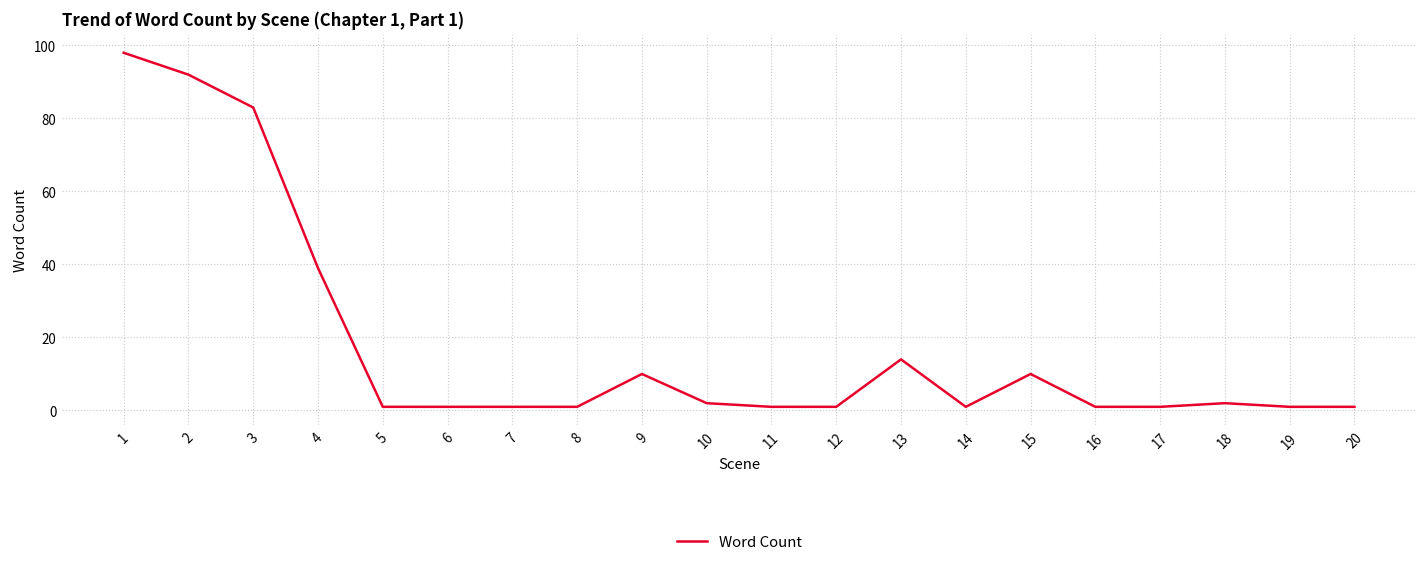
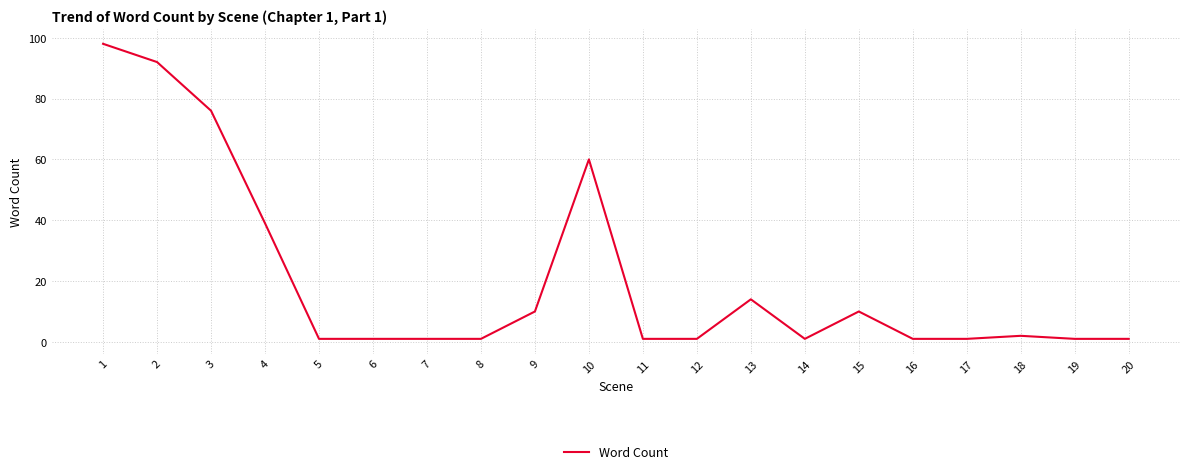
  {
    "1": 98,
    "2": 92,
-   "3": 83,
+   "3": 76,
    "4": 39,
    "5": 1,
    "6": 1,
    "7": 1,
    "8": 1,
    "9": 10,
-   "10": 2,
+   "10": 60,
    "11": 1,
    "12": 1,
    "13": 14,
    "14": 1,
    "15": 10,
    "16": 1,
    "17": 1,
    "18": 2,
    "19": 1,
    "20": 1
  }
